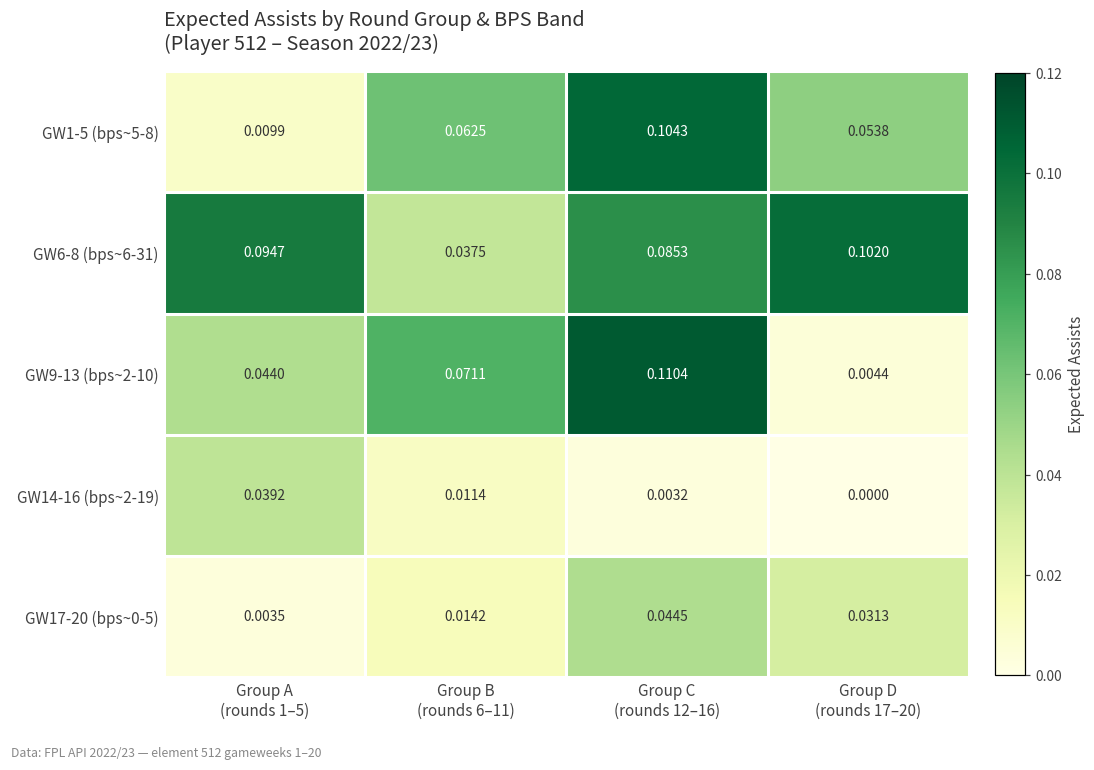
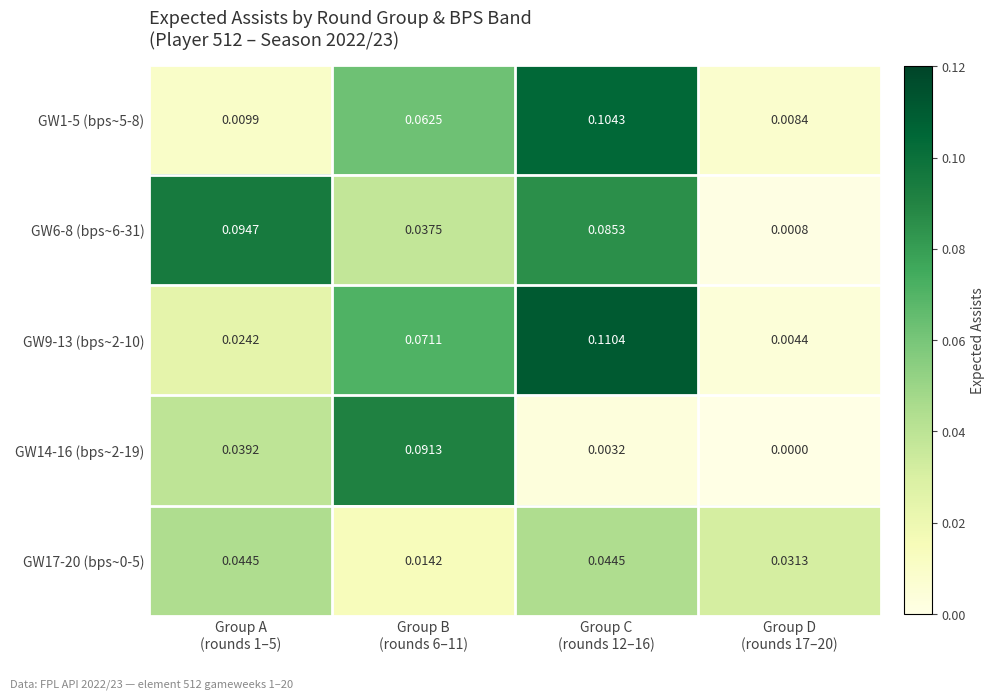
  {
    "GW1-5 (bps~5-8)": {
      "Group A (rounds 1–5)": 0.0099,
      "Group B (rounds 6–11)": 0.0625,
      "Group C (rounds 12–16)": 0.1043,
-     "Group D (rounds 17–20)": 0.0538
+     "Group D (rounds 17–20)": 0.0084
    },
    "GW6-8 (bps~6-31)": {
      "Group A (rounds 1–5)": 0.0947,
      "Group B (rounds 6–11)": 0.0375,
      "Group C (rounds 12–16)": 0.0853,
-     "Group D (rounds 17–20)": 0.1020
+     "Group D (rounds 17–20)": 0.0008
    },
    "GW9-13 (bps~2-10)": {
-     "Group A (rounds 1–5)": 0.0440,
+     "Group A (rounds 1–5)": 0.0242,
      "Group B (rounds 6–11)": 0.0711,
      "Group C (rounds 12–16)": 0.1104,
      "Group D (rounds 17–20)": 0.0044
    },
    "GW14-16 (bps~2-19)": {
      "Group A (rounds 1–5)": 0.0392,
-     "Group B (rounds 6–11)": 0.0114,
+     "Group B (rounds 6–11)": 0.0913,
      "Group C (rounds 12–16)": 0.0032,
      "Group D (rounds 17–20)": 0.0000
    },
    "GW17-20 (bps~0-5)": {
-     "Group A (rounds 1–5)": 0.0035,
+     "Group A (rounds 1–5)": 0.0445,
      "Group B (rounds 6–11)": 0.0142,
      "Group C (rounds 12–16)": 0.0445,
      "Group D (rounds 17–20)": 0.0313
    }
  }
